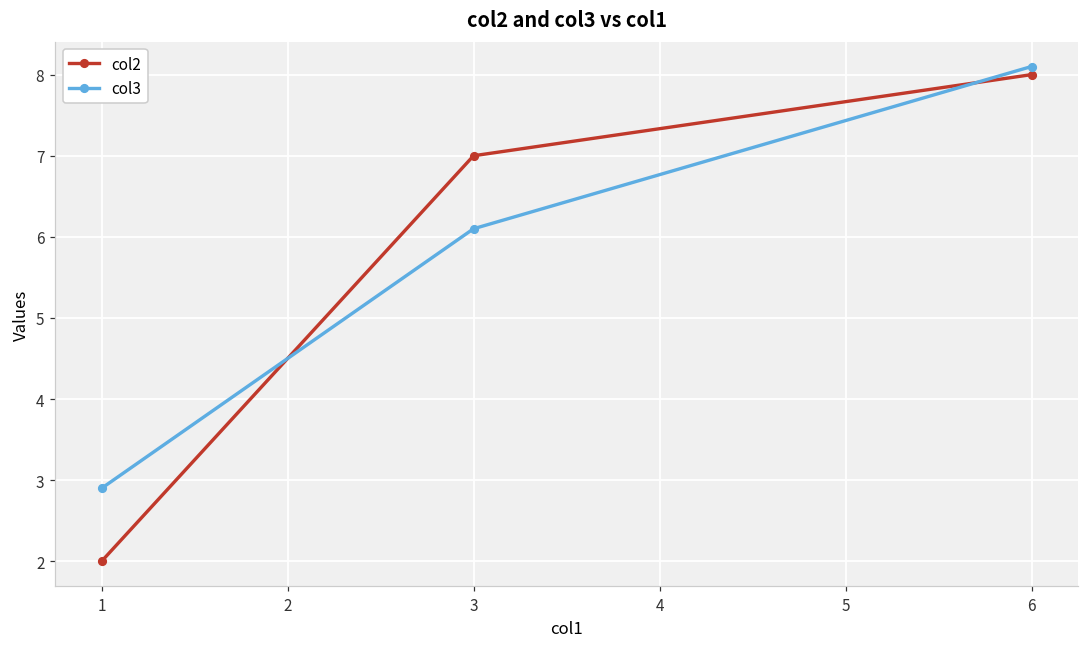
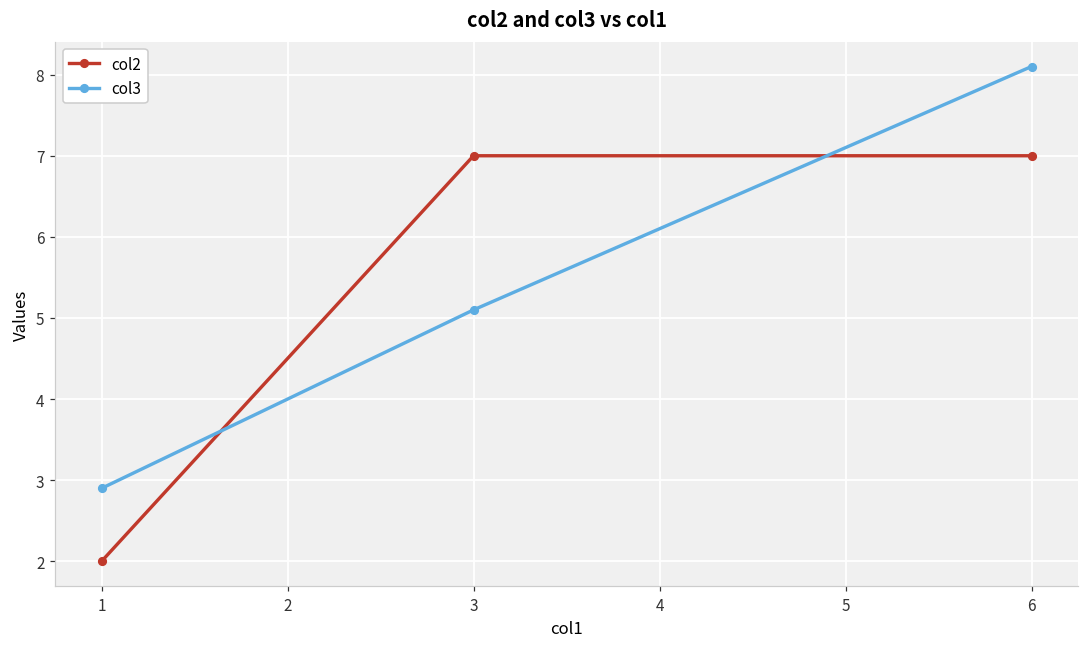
  {
    "col2": {
      "1": 2,
      "3": 7,
-     "6": 8
+     "6": 7
    },
    "col3": {
      "1": 2.9,
-     "3": 6.1,
+     "3": 5.1,
      "6": 8.1
    }
  }
